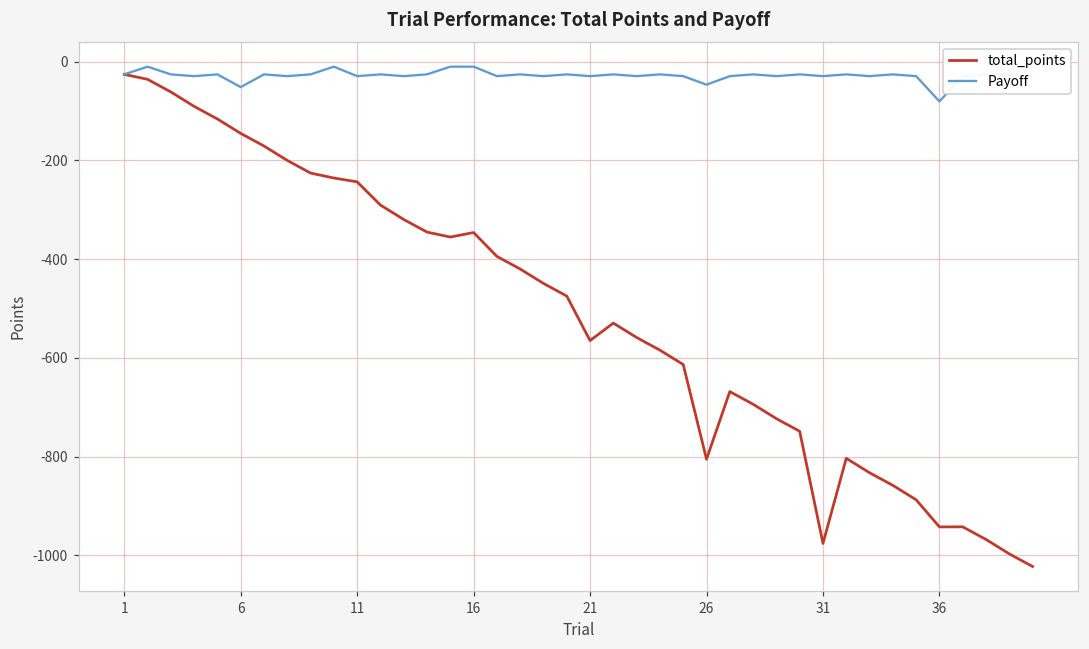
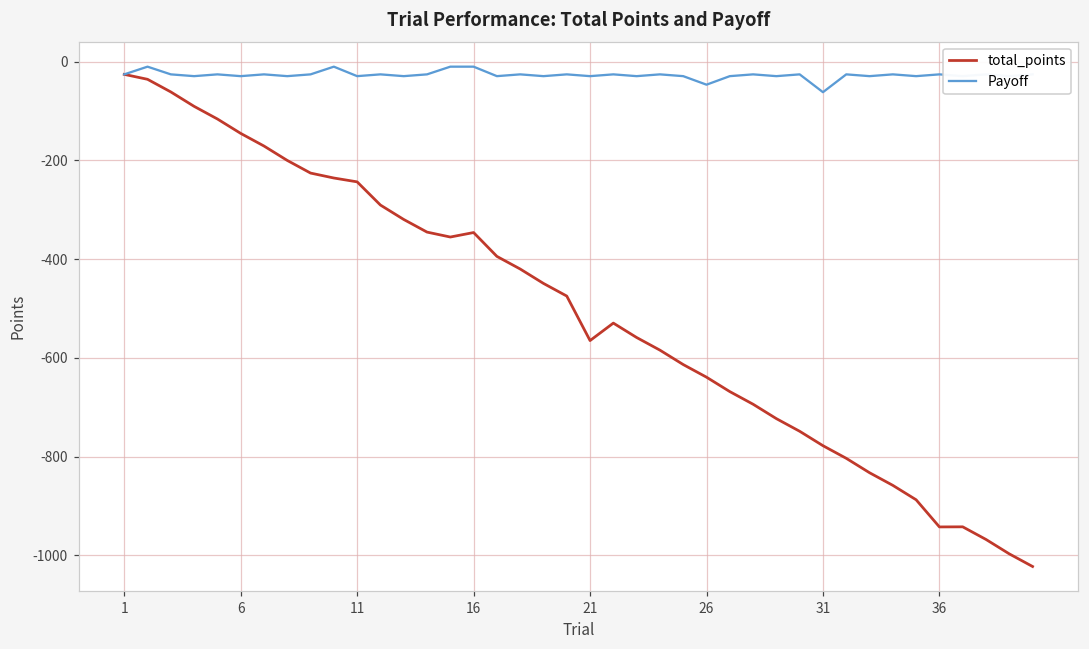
  {
    "total_points": {
      "6": -150,
      "11": -240,
      "16": -350,
      "21": -570,
-     "26": -810,
-     "31": -980,
+     "26": -640,
+     "31": -780,
      "36": -940
    },
    "Payoff": {
-     "6": -50,
+     "6": -30,
      "11": -30,
      "16": -10,
      "21": -30,
      "26": -50,
-     "31": -30,
-     "36": -80
+     "31": -60,
+     "36": -30
    }
  }
